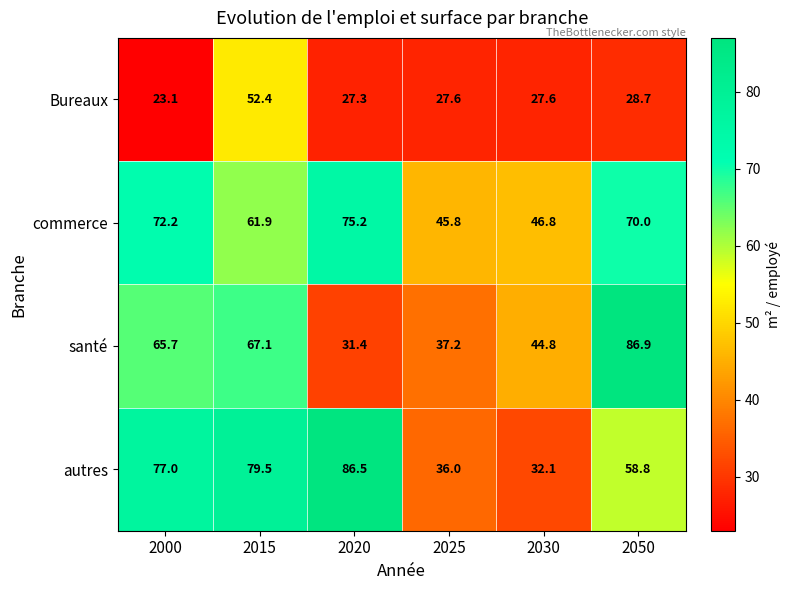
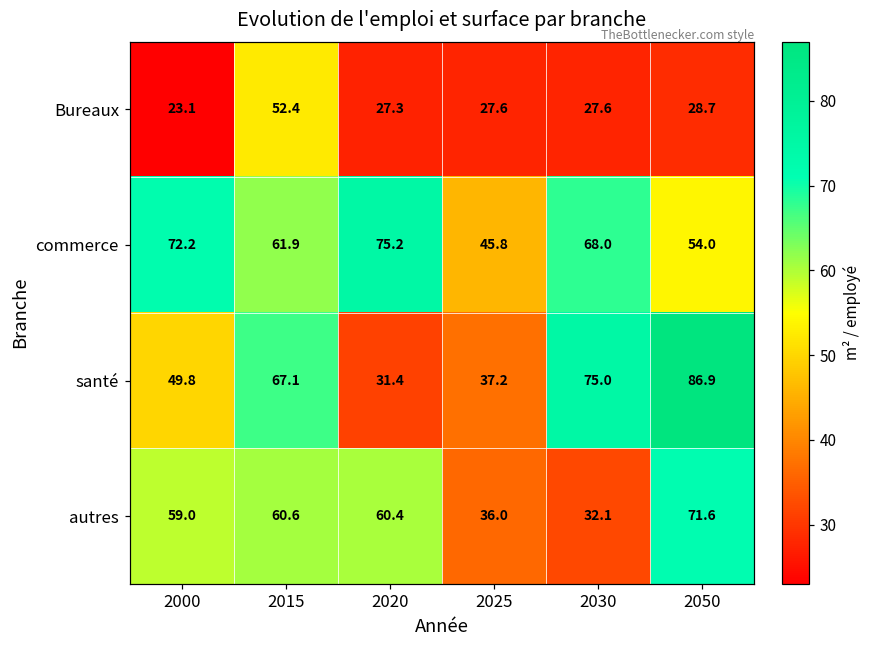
  {
    "Bureaux": {
      "2000": 23.1,
      "2015": 52.4,
      "2020": 27.3,
      "2025": 27.6,
      "2030": 27.6,
      "2050": 28.7
    },
    "commerce": {
      "2000": 72.2,
      "2015": 61.9,
      "2020": 75.2,
      "2025": 45.8,
-     "2030": 46.8,
-     "2050": 70.0
+     "2030": 68.0,
+     "2050": 54.0
    },
    "santé": {
-     "2000": 65.7,
+     "2000": 49.8,
      "2015": 67.1,
      "2020": 31.4,
      "2025": 37.2,
-     "2030": 44.8,
+     "2030": 75.0,
      "2050": 86.9
    },
    "autres": {
-     "2000": 77.0,
-     "2015": 79.5,
-     "2020": 86.5,
+     "2000": 59.0,
+     "2015": 60.6,
+     "2020": 60.4,
      "2025": 36.0,
      "2030": 32.1,
-     "2050": 58.8
+     "2050": 71.6
    }
  }
